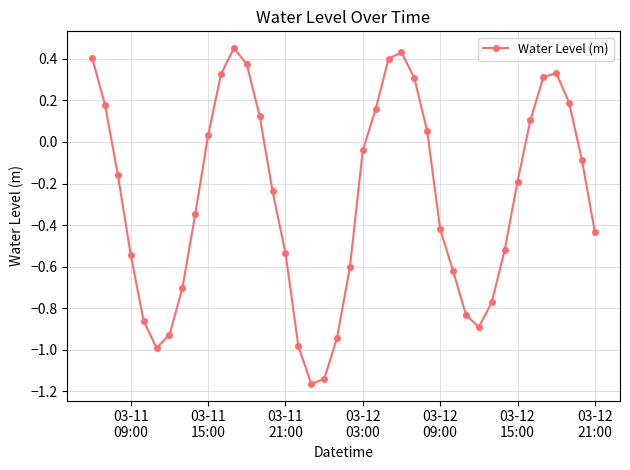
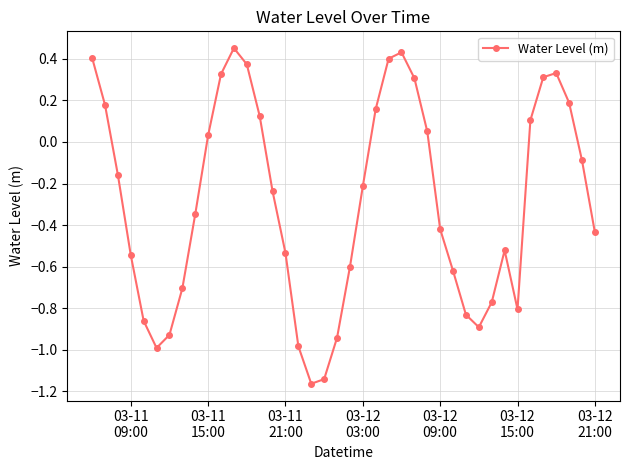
  {
    "03-11 09:00": -0.54,
    "03-11 15:00": 0.03,
    "03-11 21:00": -0.53,
-   "03-12 03:00": -0.04,
+   "03-12 03:00": -0.21,
    "03-12 09:00": -0.42,
-   "03-12 15:00": -0.19,
+   "03-12 15:00": -0.81,
    "03-12 21:00": -0.43
  }
